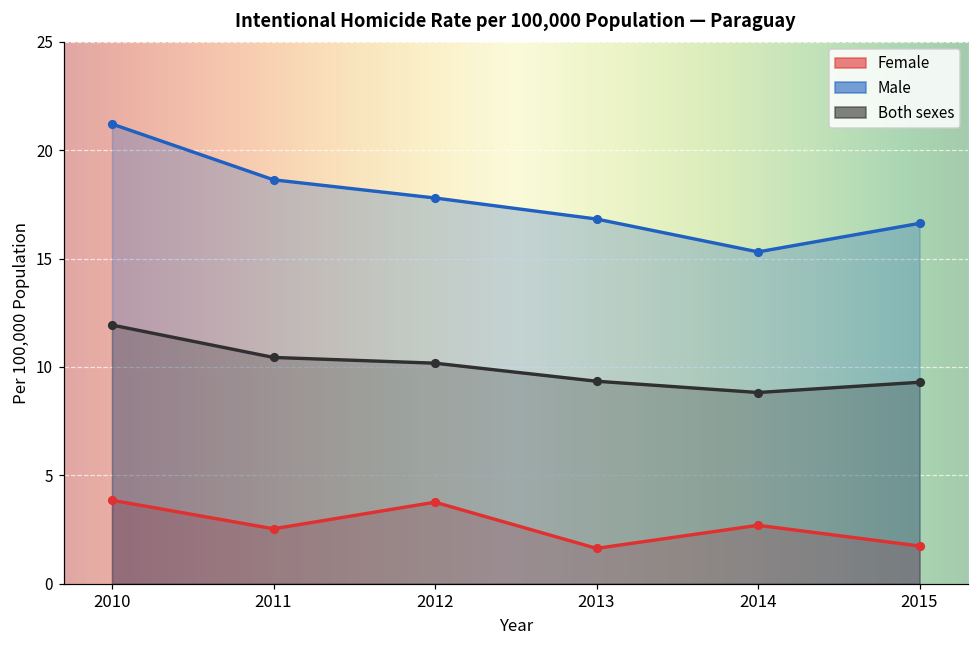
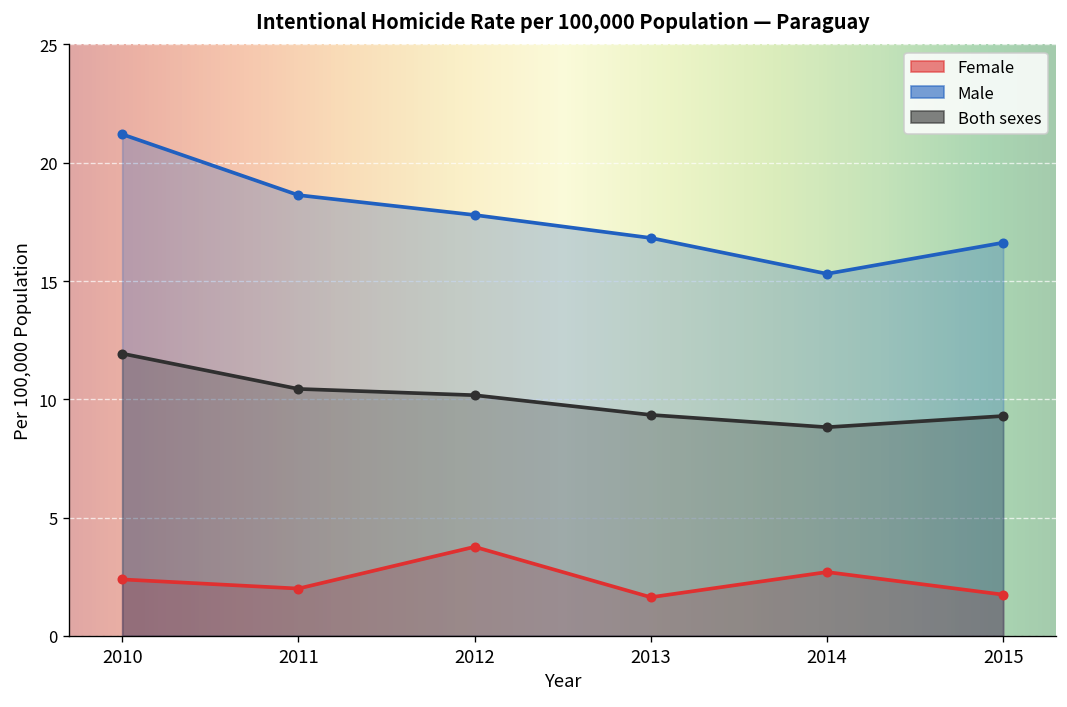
  {
    "Female": {
-     "2010": 3.9,
-     "2011": 2.5,
+     "2010": 2.4,
+     "2011": 2.0,
      "2012": 3.8,
      "2013": 1.6,
      "2014": 2.7,
      "2015": 1.7
    }
  }
